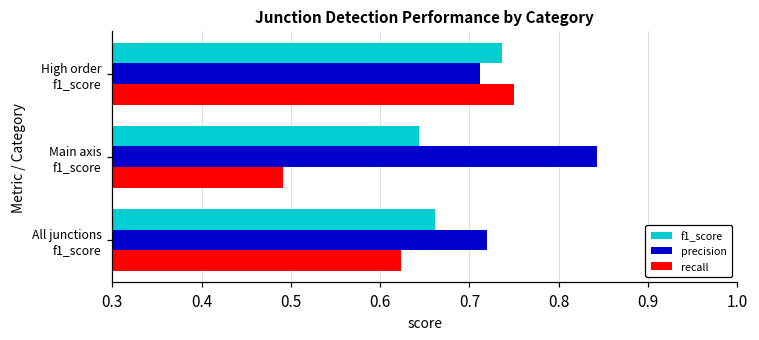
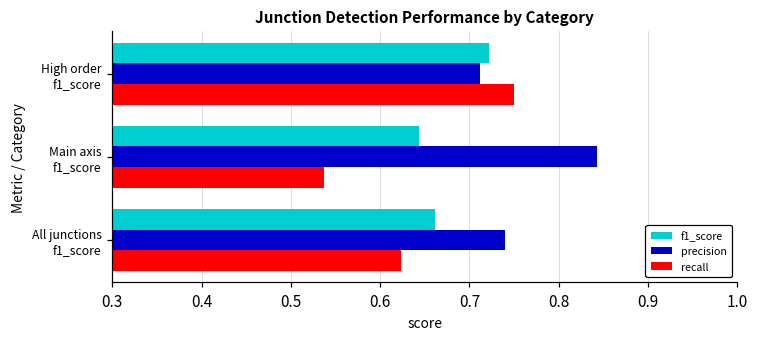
  {
    "f1_score": {
-     "High order f1_score": 0.74,
+     "High order f1_score": 0.72,
      "Main axis f1_score": 0.64,
      "All junctions f1_score": 0.66
    },
    "precision": {
      "High order f1_score": 0.71,
      "Main axis f1_score": 0.84,
-     "All junctions f1_score": 0.72
+     "All junctions f1_score": 0.74
    },
    "recall": {
      "High order f1_score": 0.75,
-     "Main axis f1_score": 0.49,
+     "Main axis f1_score": 0.54,
      "All junctions f1_score": 0.62
    }
  }
